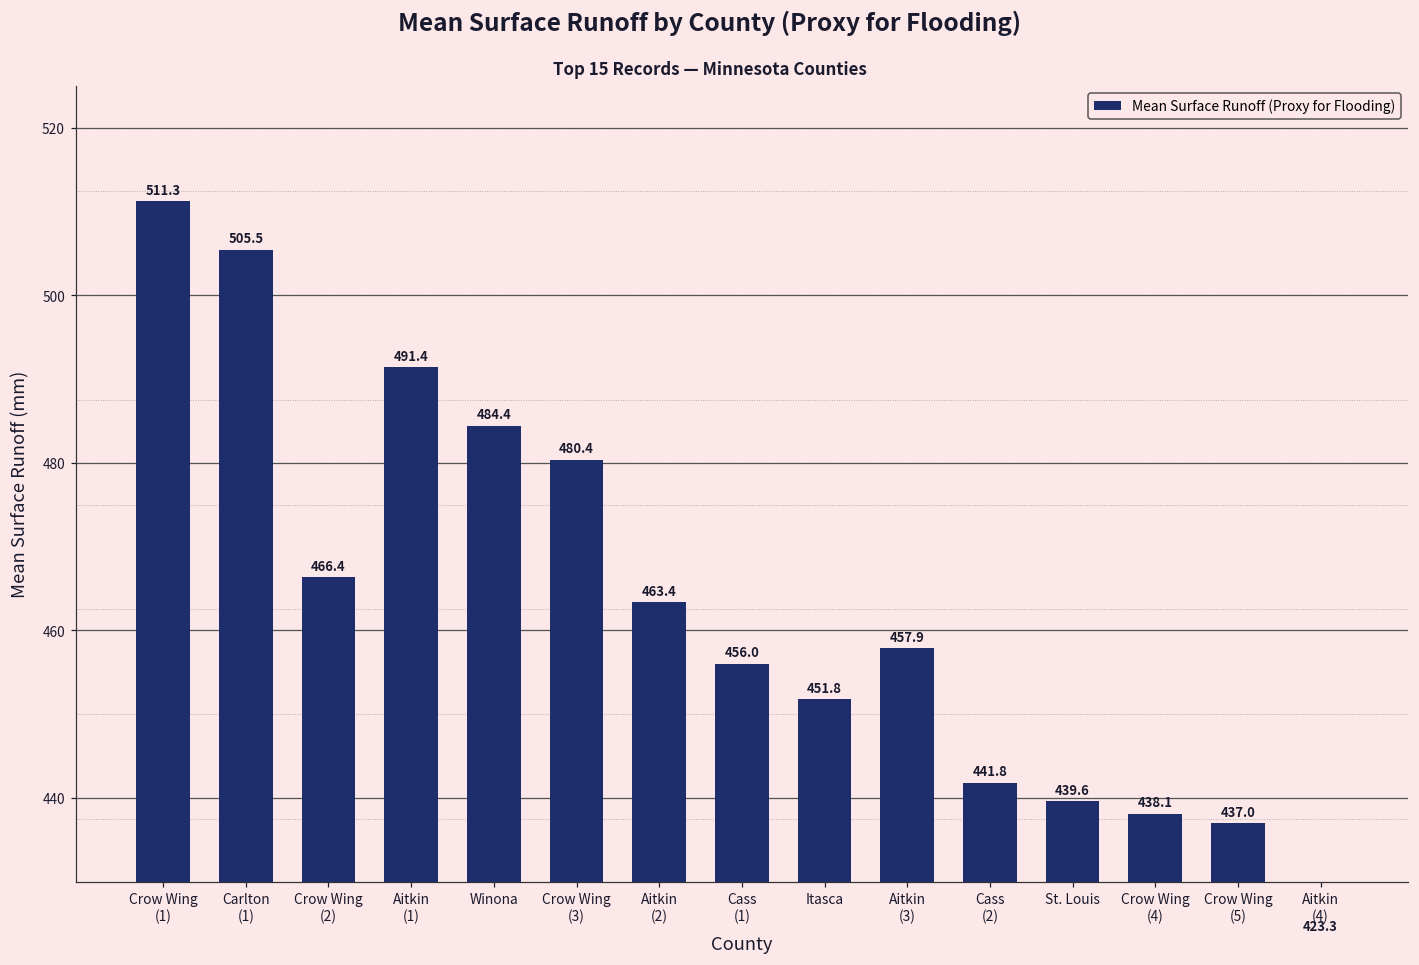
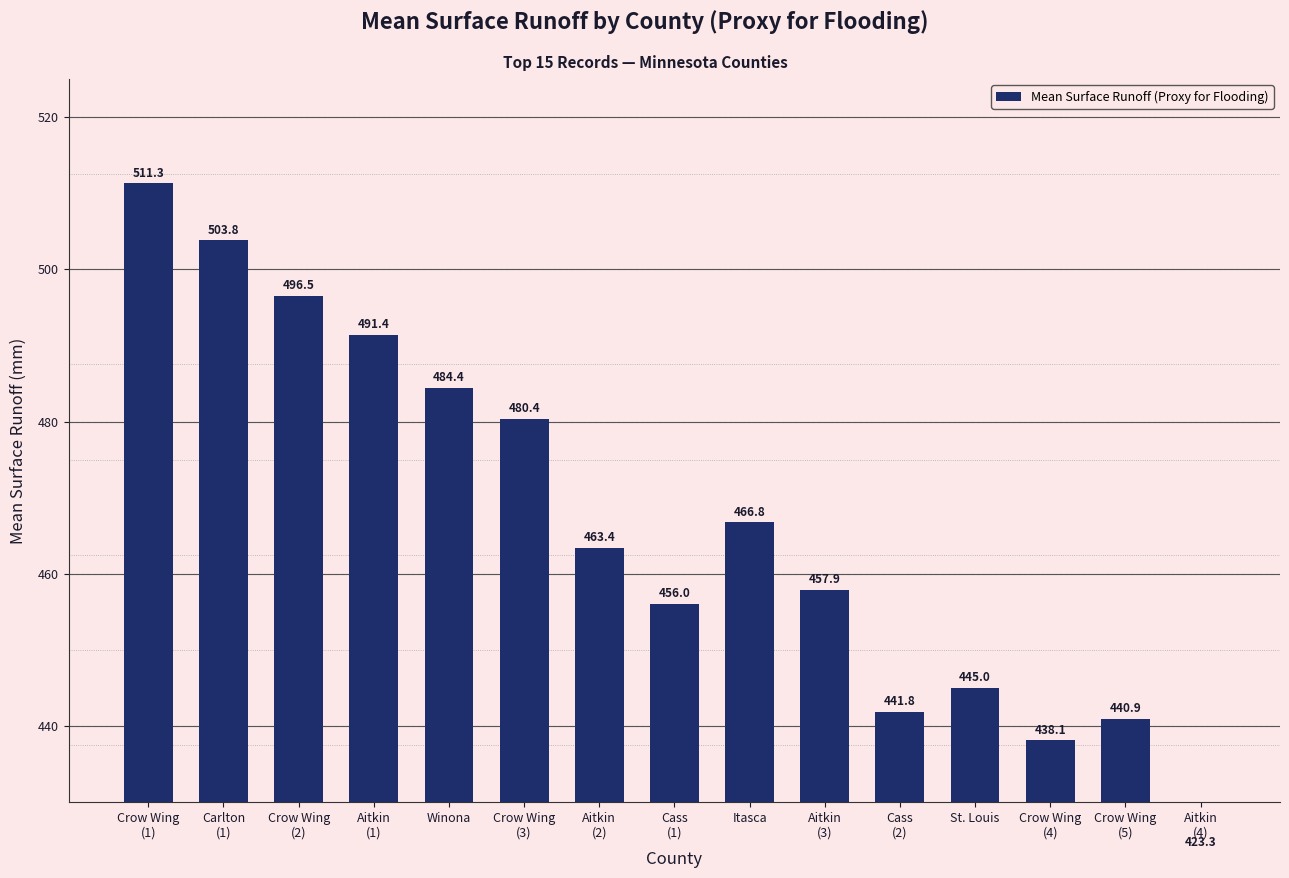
  {
    "Crow Wing (1)": 511.3,
-   "Carlton (1)": 505.5,
-   "Crow Wing (2)": 466.4,
+   "Carlton (1)": 503.8,
+   "Crow Wing (2)": 496.5,
    "Aitkin (1)": 491.4,
    "Winona": 484.4,
    "Crow Wing (3)": 480.4,
    "Aitkin (2)": 463.4,
    "Cass (1)": 456.0,
-   "Itasca": 451.8,
+   "Itasca": 466.8,
    "Aitkin (3)": 457.9,
    "Cass (2)": 441.8,
-   "St. Louis": 439.6,
+   "St. Louis": 445.0,
    "Crow Wing (4)": 438.1,
-   "Crow Wing (5)": 437.0
+   "Crow Wing (5)": 440.9
  }
